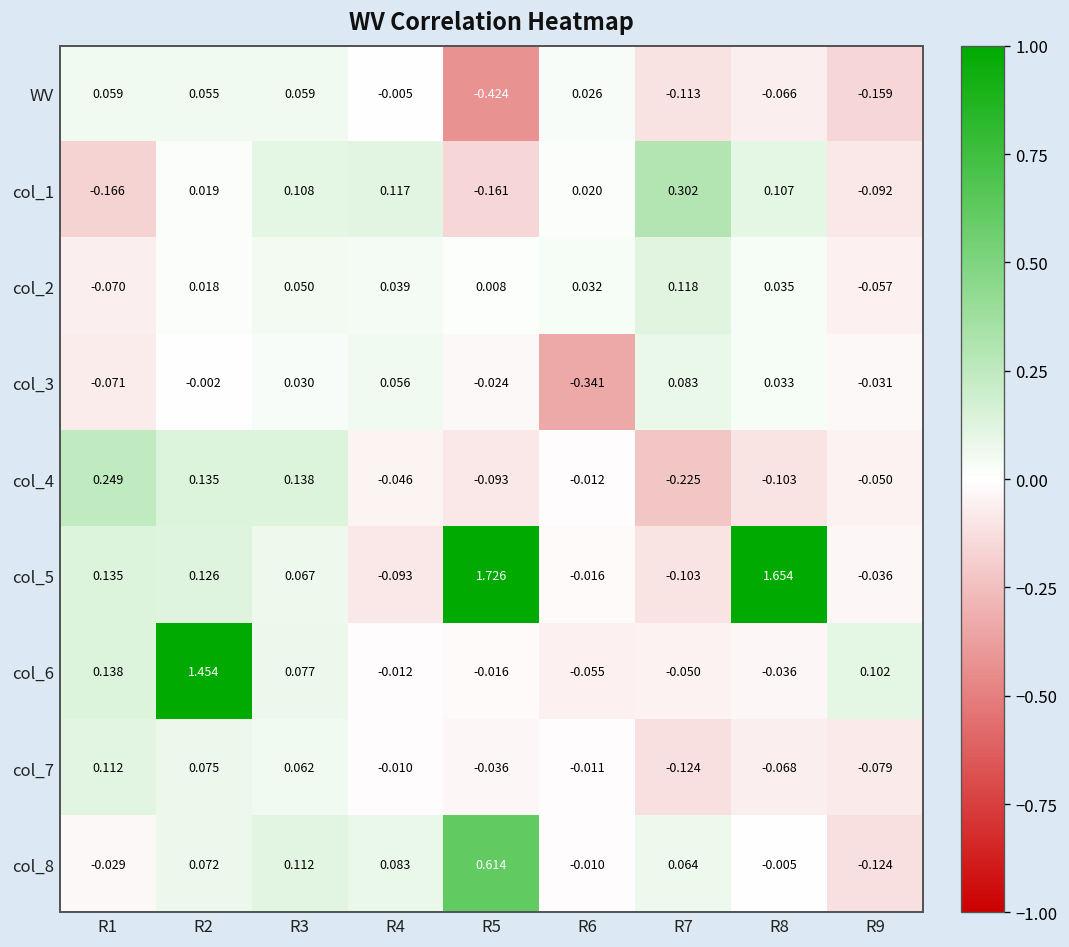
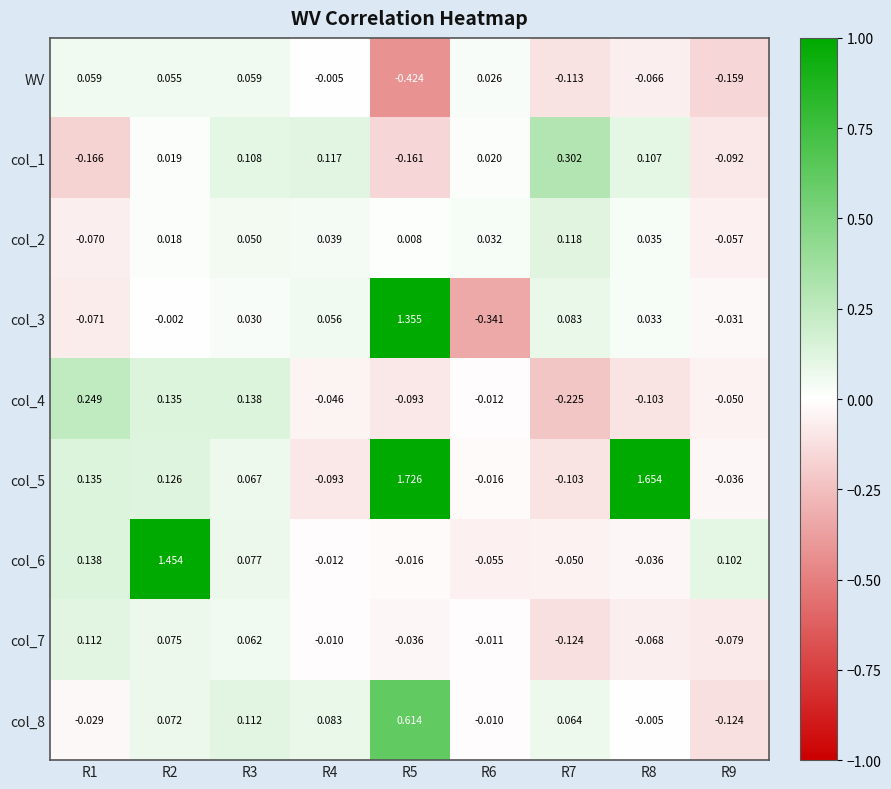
  {
    "WV": {
      "R1": 0.059,
      "R2": 0.055,
      "R3": 0.059,
      "R4": -0.005,
      "R5": -0.424,
      "R6": 0.026,
      "R7": -0.113,
      "R8": -0.066,
      "R9": -0.159
    },
    "col_1": {
      "R1": -0.166,
      "R2": 0.019,
      "R3": 0.108,
      "R4": 0.117,
      "R5": -0.161,
      "R6": 0.020,
      "R7": 0.302,
      "R8": 0.107,
      "R9": -0.092
    },
    "col_2": {
      "R1": -0.070,
      "R2": 0.018,
      "R3": 0.050,
      "R4": 0.039,
      "R5": 0.008,
      "R6": 0.032,
      "R7": 0.118,
      "R8": 0.035,
      "R9": -0.057
    },
    "col_3": {
      "R1": -0.071,
      "R2": -0.002,
      "R3": 0.030,
      "R4": 0.056,
-     "R5": -0.024,
+     "R5": 1.355,
      "R6": -0.341,
      "R7": 0.083,
      "R8": 0.033,
      "R9": -0.031
    },
    "col_4": {
      "R1": 0.249,
      "R2": 0.135,
      "R3": 0.138,
      "R4": -0.046,
      "R5": -0.093,
      "R6": -0.012,
      "R7": -0.225,
      "R8": -0.103,
      "R9": -0.050
    },
    "col_5": {
      "R1": 0.135,
      "R2": 0.126,
      "R3": 0.067,
      "R4": -0.093,
      "R5": 1.726,
      "R6": -0.016,
      "R7": -0.103,
      "R8": 1.654,
      "R9": -0.036
    },
    "col_6": {
      "R1": 0.138,
      "R2": 1.454,
      "R3": 0.077,
      "R4": -0.012,
      "R5": -0.016,
      "R6": -0.055,
      "R7": -0.050,
      "R8": -0.036,
      "R9": 0.102
    },
    "col_7": {
      "R1": 0.112,
      "R2": 0.075,
      "R3": 0.062,
      "R4": -0.010,
      "R5": -0.036,
      "R6": -0.011,
      "R7": -0.124,
      "R8": -0.068,
      "R9": -0.079
    },
    "col_8": {
      "R1": -0.029,
      "R2": 0.072,
      "R3": 0.112,
      "R4": 0.083,
      "R5": 0.614,
      "R6": -0.010,
      "R7": 0.064,
      "R8": -0.005,
      "R9": -0.124
    }
  }
